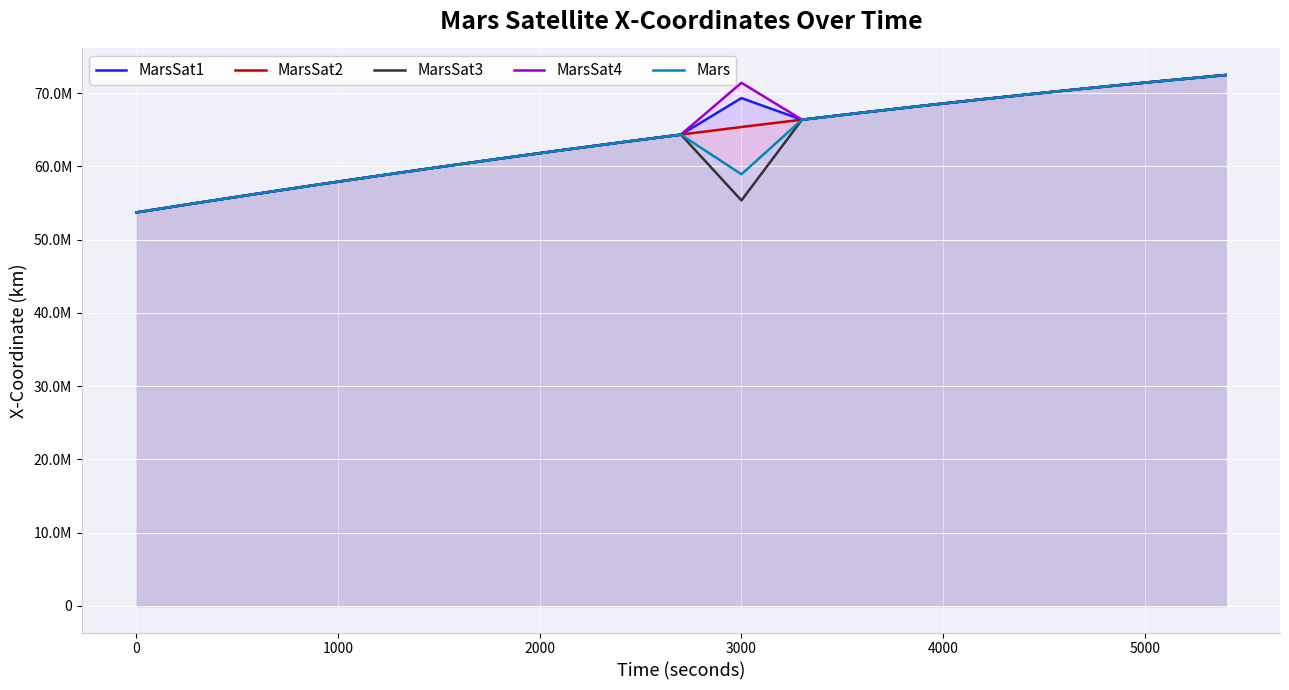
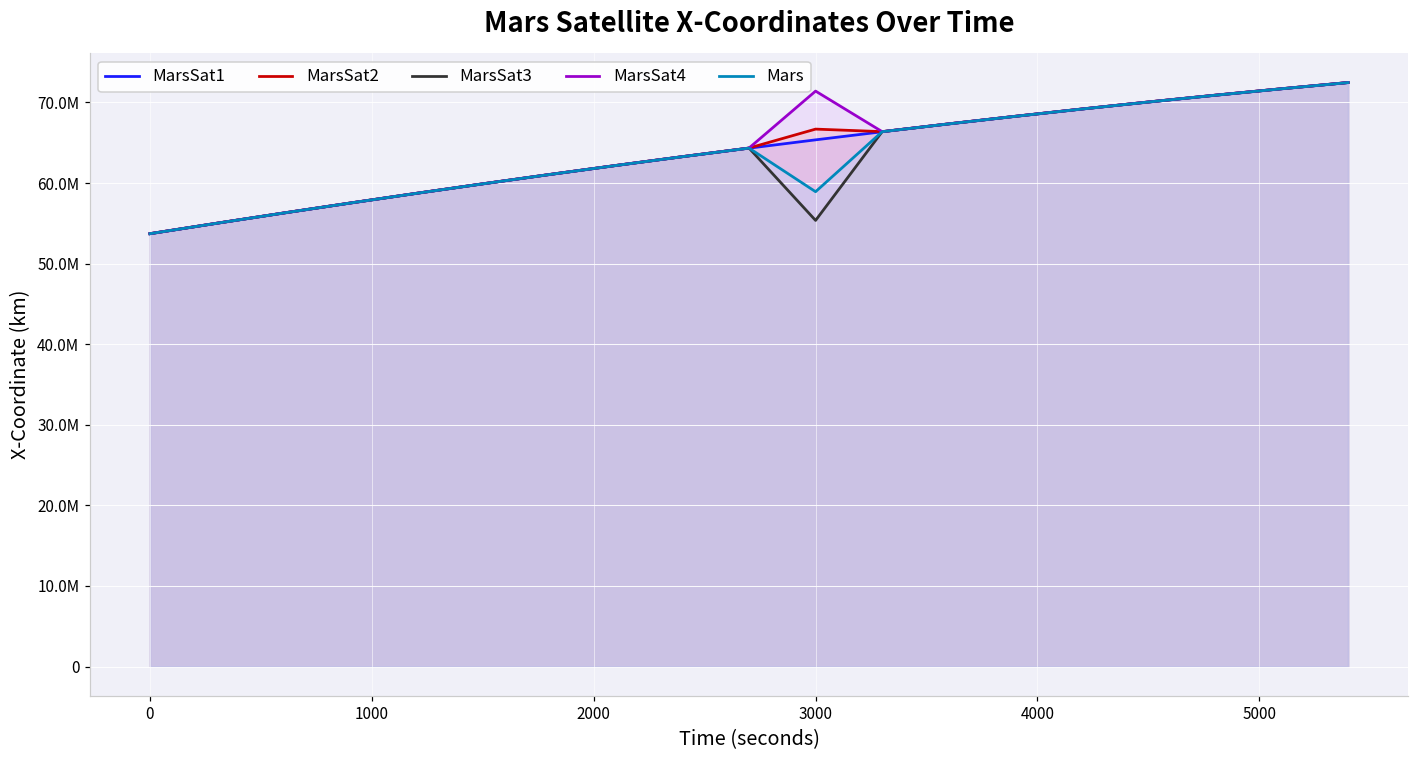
  {
    "MarsSat1": {
-     "3000": 69000000
+     "3000": 65000000
    },
    "MarsSat2": {
-     "3000": 65000000
+     "3000": 67000000
    },
    "MarsSat3": {
      "3000": 55000000
    },
    "MarsSat4": {
      "3000": 71000000
    },
    "Mars": {
      "3000": 59000000
    }
  }
